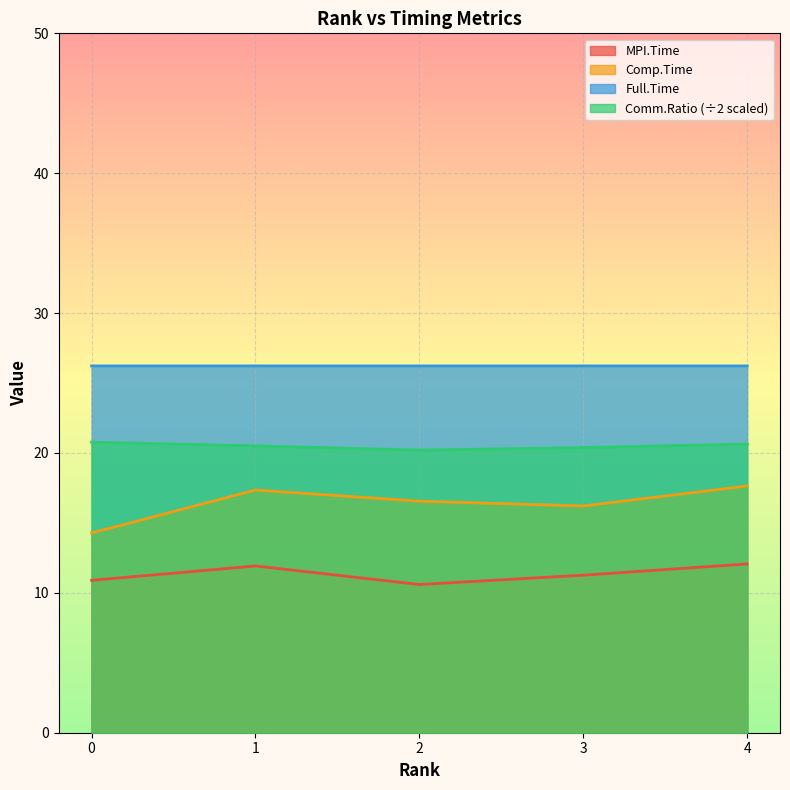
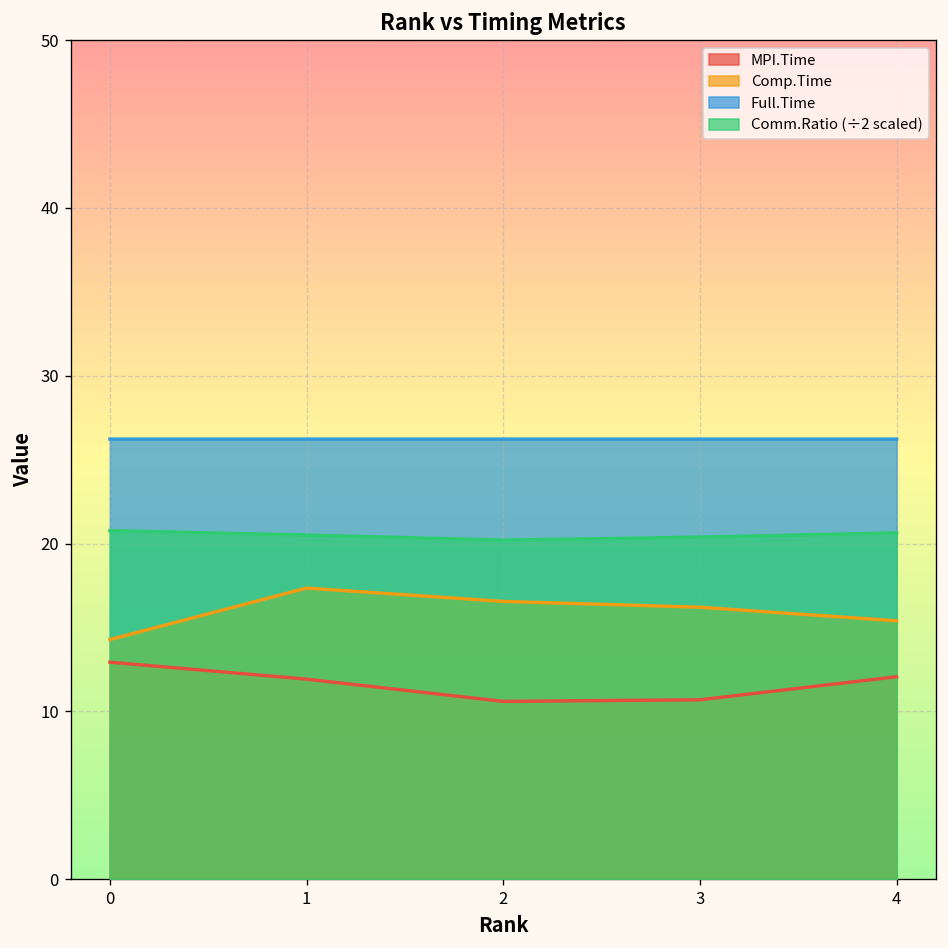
  {
    "MPI.Time": {
-     "0": 10.9,
+     "0": 12.9,
      "1": 11.9,
      "2": 10.6,
-     "3": 11.3,
+     "3": 10.7,
      "4": 12.1
    },
    "Comp.Time": {
      "0": 14.3,
      "1": 17.3,
      "2": 16.6,
      "3": 16.2,
-     "4": 17.6
+     "4": 15.4
    },
    "Full.Time": {
      "0": 26.2,
      "1": 26.2,
      "2": 26.2,
      "3": 26.2,
      "4": 26.2
    },
    "Comm.Ratio (÷2 scaled)": {
      "0": 20.8,
      "1": 20.5,
      "2": 20.2,
      "3": 20.4,
      "4": 20.6
    }
  }
